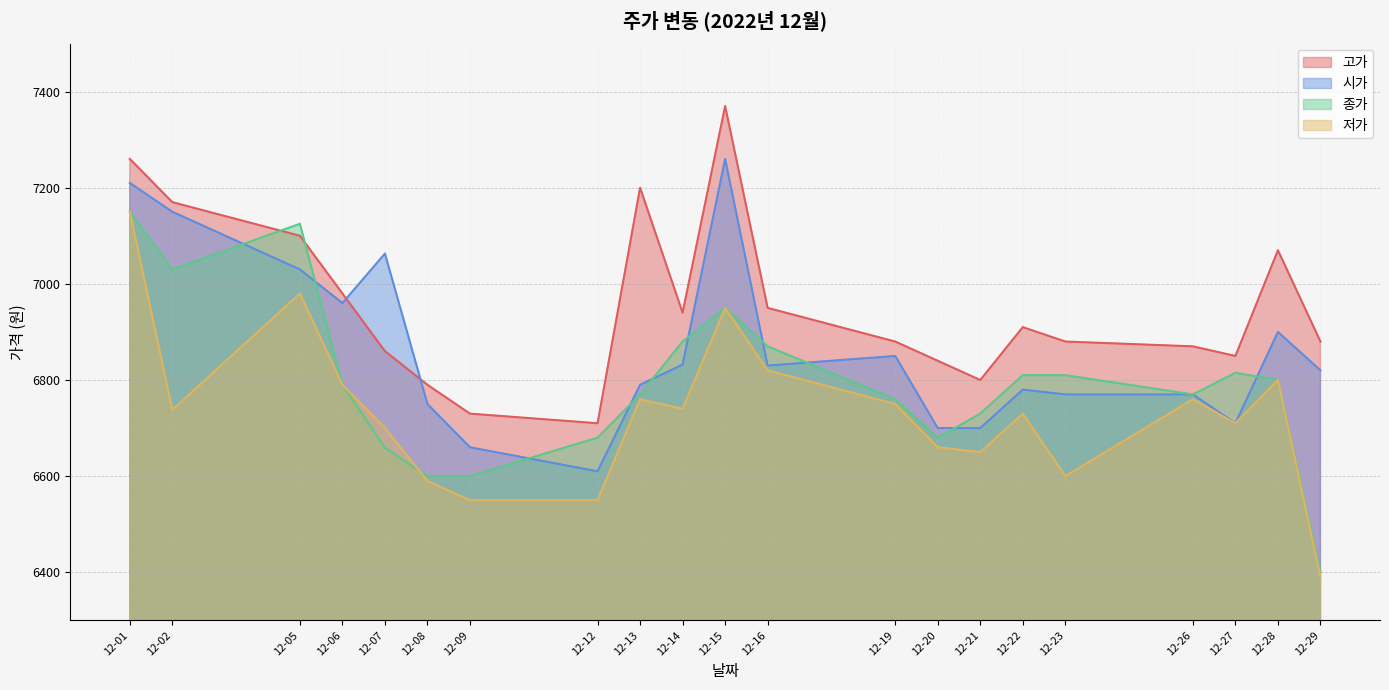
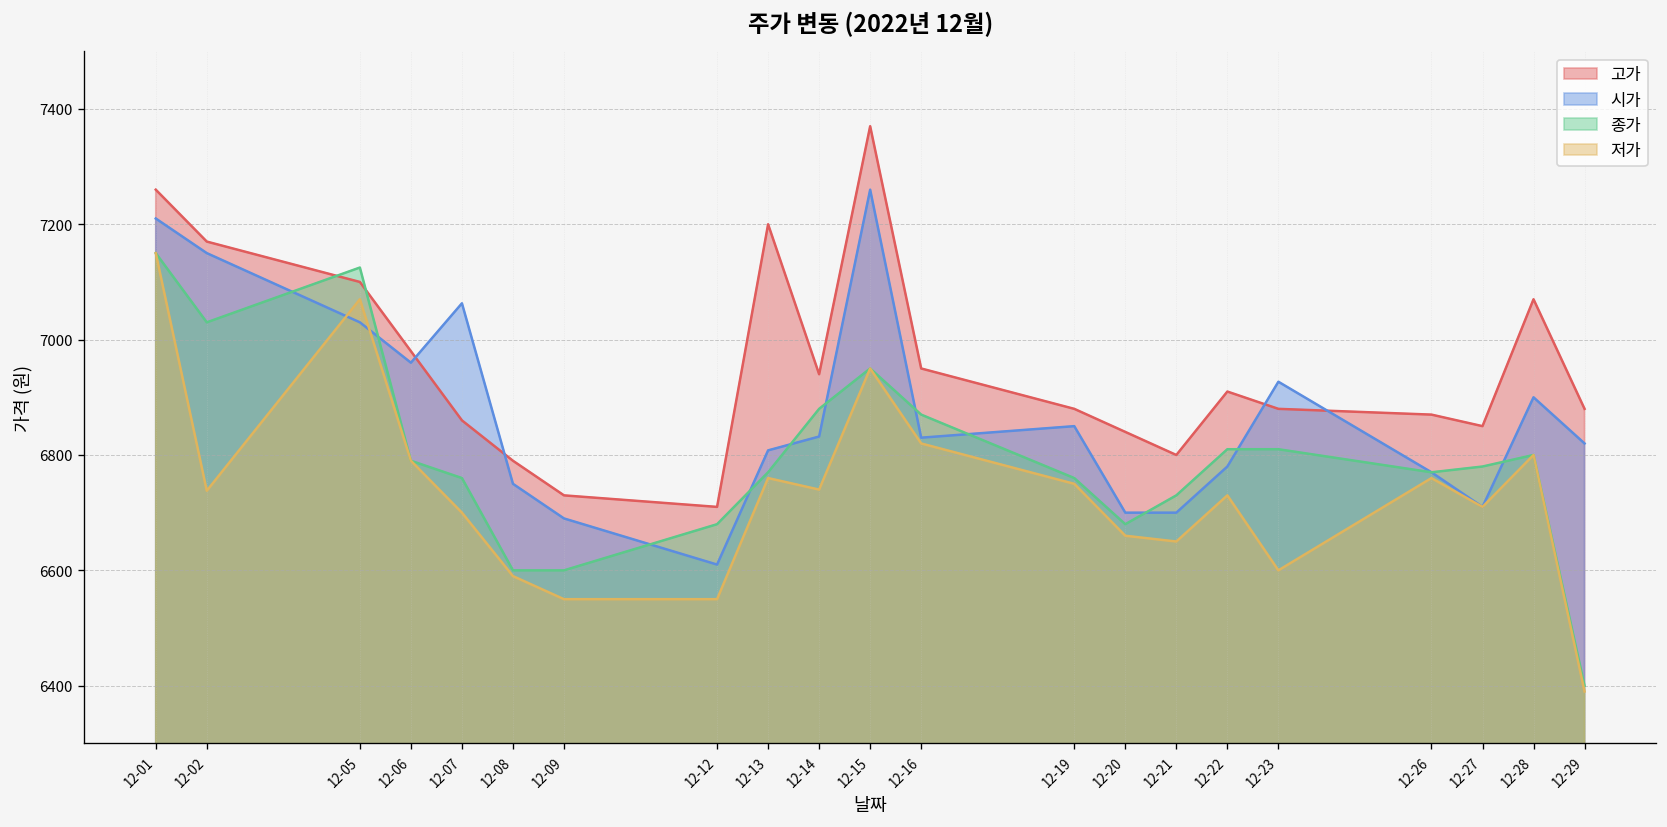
  {
    "고가": {
      "12-01": 7260,
      "12-02": 7170,
      "12-05": 7100,
      "12-06": 6980,
      "12-07": 6860,
      "12-08": 6790,
      "12-09": 6730,
      "12-12": 6710,
      "12-13": 7200,
      "12-14": 6940,
      "12-15": 7370,
      "12-16": 6950,
      "12-19": 6880,
      "12-20": 6840,
      "12-21": 6800,
      "12-22": 6910,
      "12-23": 6880,
      "12-26": 6870,
      "12-27": 6850,
      "12-28": 7070,
      "12-29": 6880
    },
    "시가": {
      "12-01": 7210,
      "12-02": 7150,
      "12-05": 7030,
      "12-06": 6960,
      "12-07": 7060,
      "12-08": 6750,
-     "12-09": 6660,
+     "12-09": 6690,
      "12-12": 6610,
-     "12-13": 6790,
+     "12-13": 6810,
      "12-14": 6830,
      "12-15": 7260,
      "12-16": 6830,
      "12-19": 6850,
      "12-20": 6700,
      "12-21": 6700,
      "12-22": 6780,
-     "12-23": 6770,
+     "12-23": 6930,
      "12-28": 6900,
      "12-29": 6820
    },
    "종가": {
      "12-02": 7030,
      "12-05": 7130,
-     "12-07": 6660,
+     "12-07": 6760,
      "12-08": 6600,
      "12-09": 6600,
      "12-12": 6680,
      "12-13": 6770,
      "12-14": 6880,
      "12-16": 6870,
      "12-19": 6760,
      "12-20": 6680,
      "12-21": 6730,
      "12-22": 6810,
      "12-23": 6810,
-     "12-27": 6820,
+     "12-27": 6780,
      "12-29": 6400
    },
    "저가": {
      "12-02": 6740,
-     "12-05": 6980,
+     "12-05": 7070,
      "12-07": 6700,
      "12-08": 6590,
      "12-09": 6550,
      "12-12": 6550,
      "12-13": 6760,
      "12-14": 6740,
      "12-16": 6820,
      "12-19": 6750,
      "12-20": 6660,
      "12-21": 6650,
      "12-22": 6730,
      "12-23": 6600,
      "12-26": 6760,
      "12-29": 6390
    }
  }
